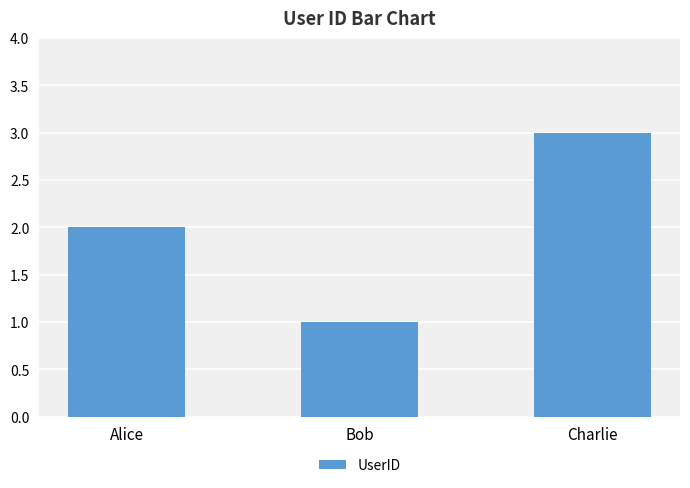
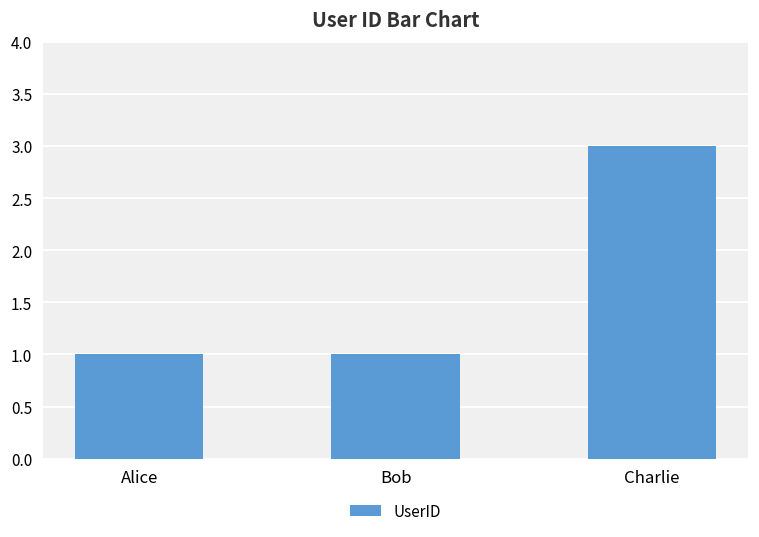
  {
-   "Alice": 2,
+   "Alice": 1,
    "Bob": 1,
    "Charlie": 3
  }
